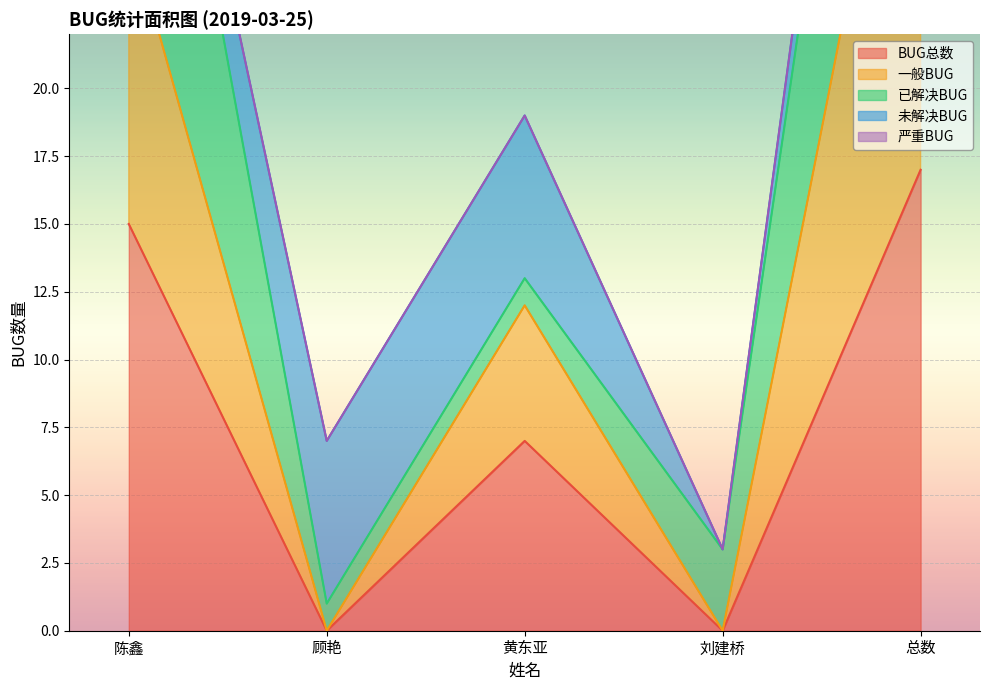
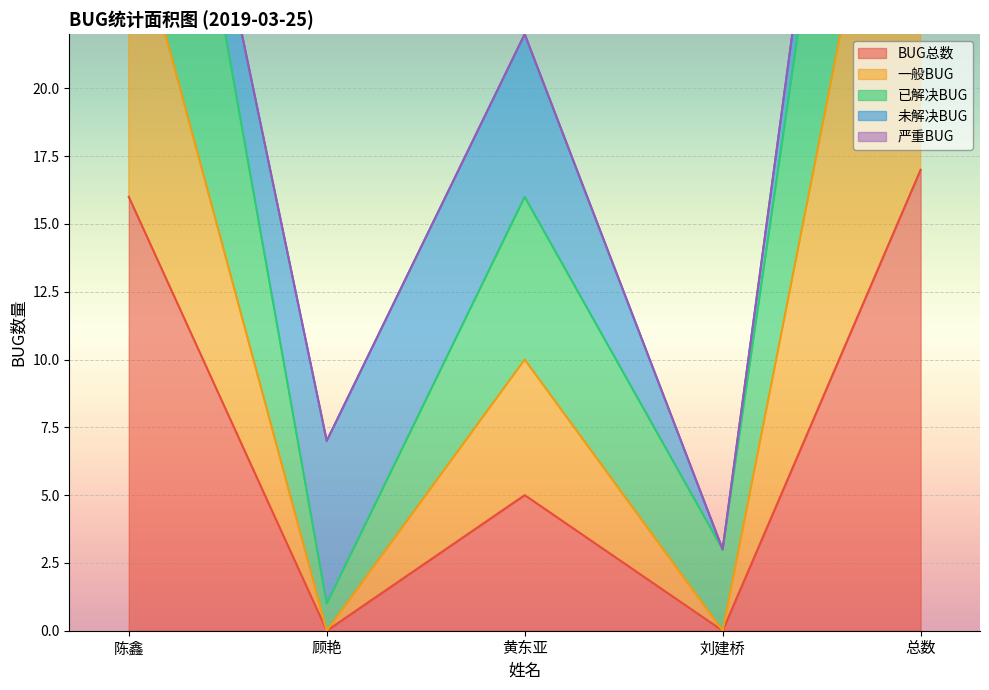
  {
    "BUG总数": {
-     "陈鑫": 15,
-     "黄东亚": 7,
+     "陈鑫": 16,
+     "黄东亚": 5,
      "总数": 17
    },
    "一般BUG": {
      "黄东亚": 5
    },
    "已解决BUG": {
      "顾艳": 1,
-     "黄东亚": 1
+     "黄东亚": 6
    }
  }
